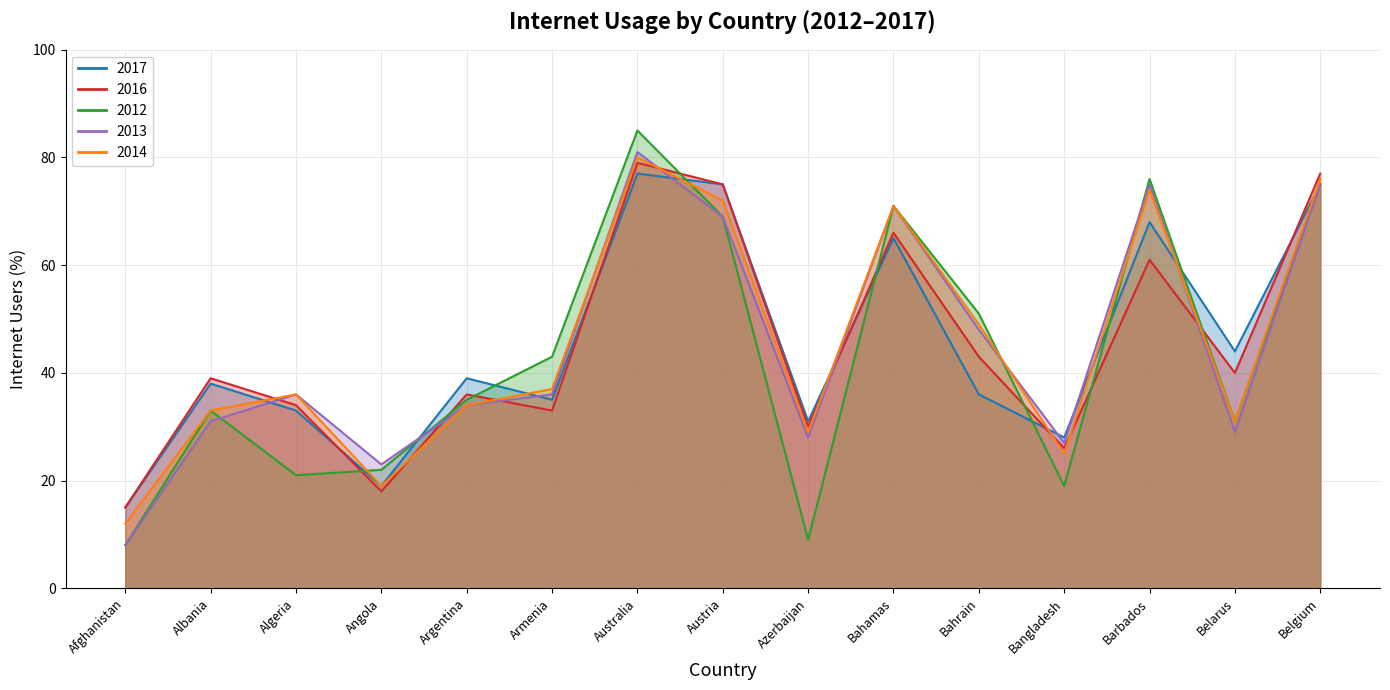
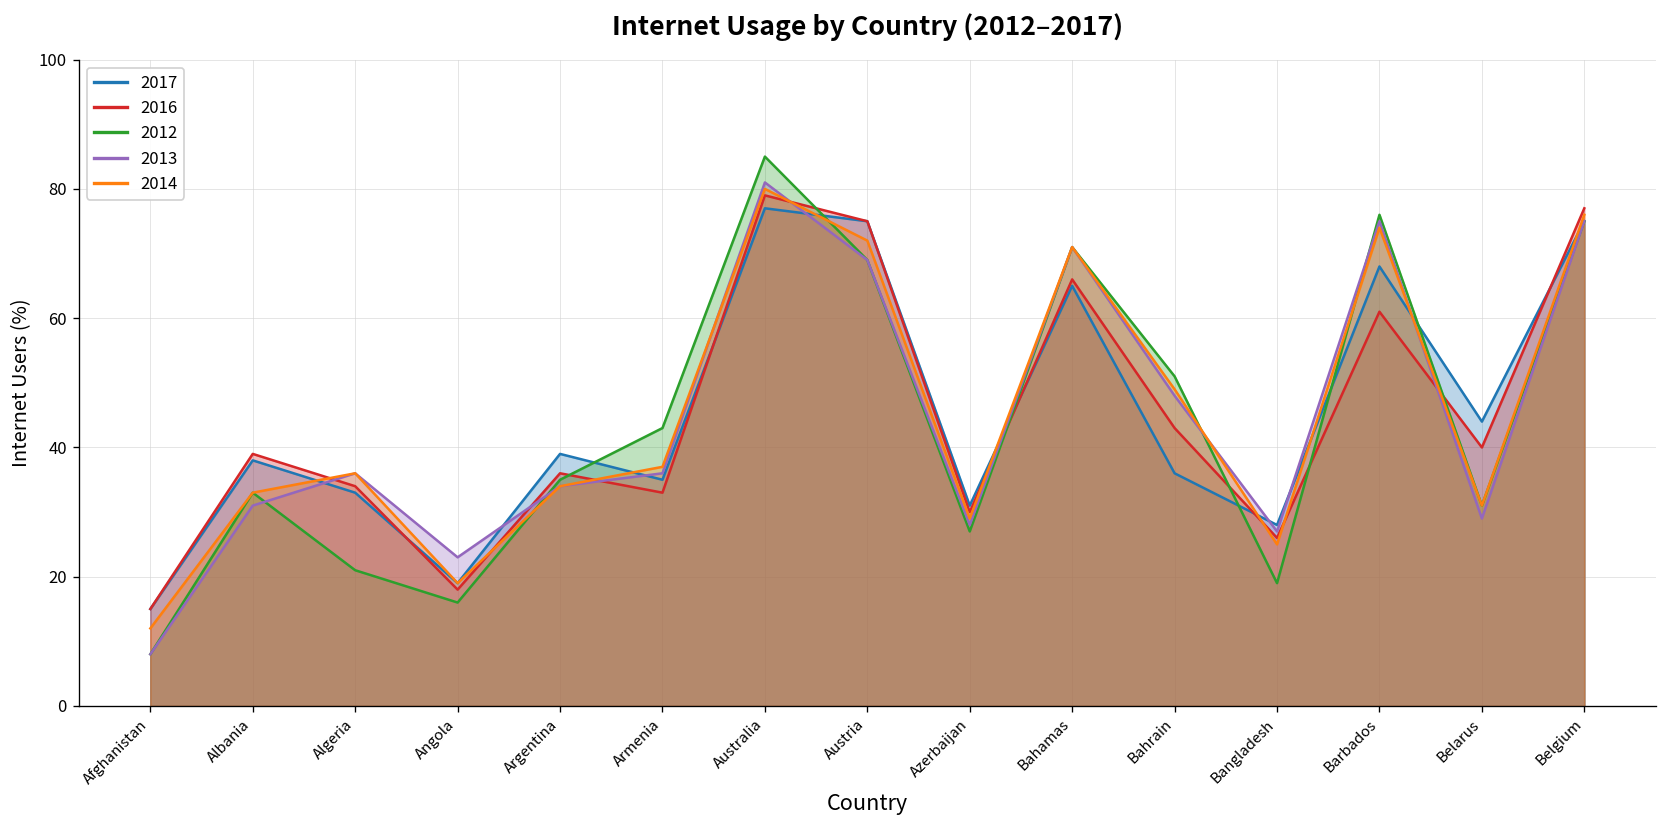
  {
    "2012": {
      "Algeria": 21,
-     "Angola": 22,
+     "Angola": 16,
      "Argentina": 35,
      "Armenia": 43,
      "Australia": 85,
-     "Azerbaijan": 9,
+     "Azerbaijan": 27,
      "Bahrain": 51,
      "Bangladesh": 19,
      "Barbados": 76
    }
  }
